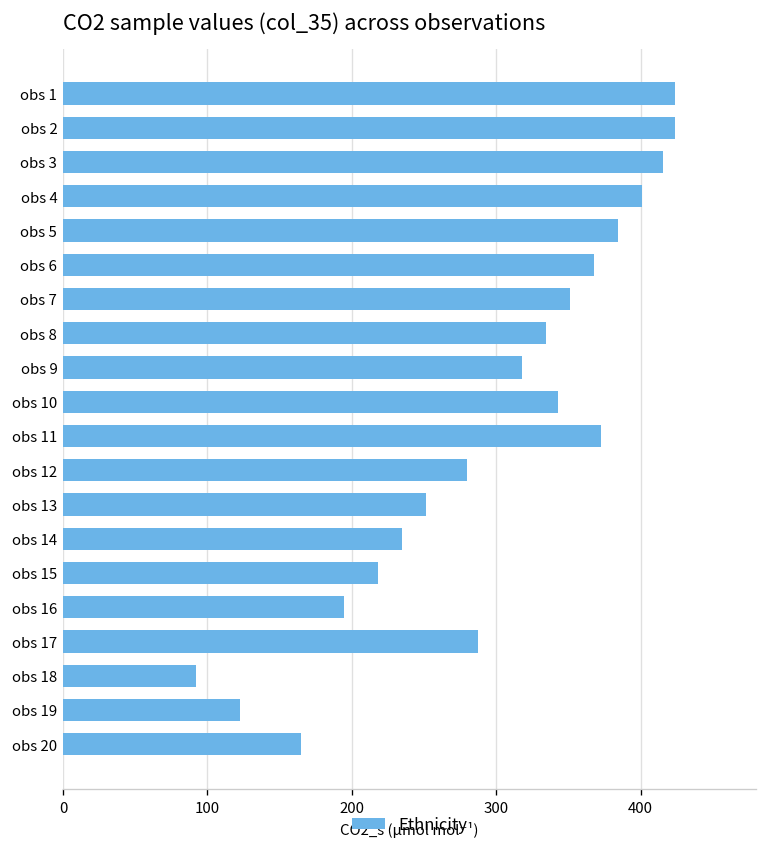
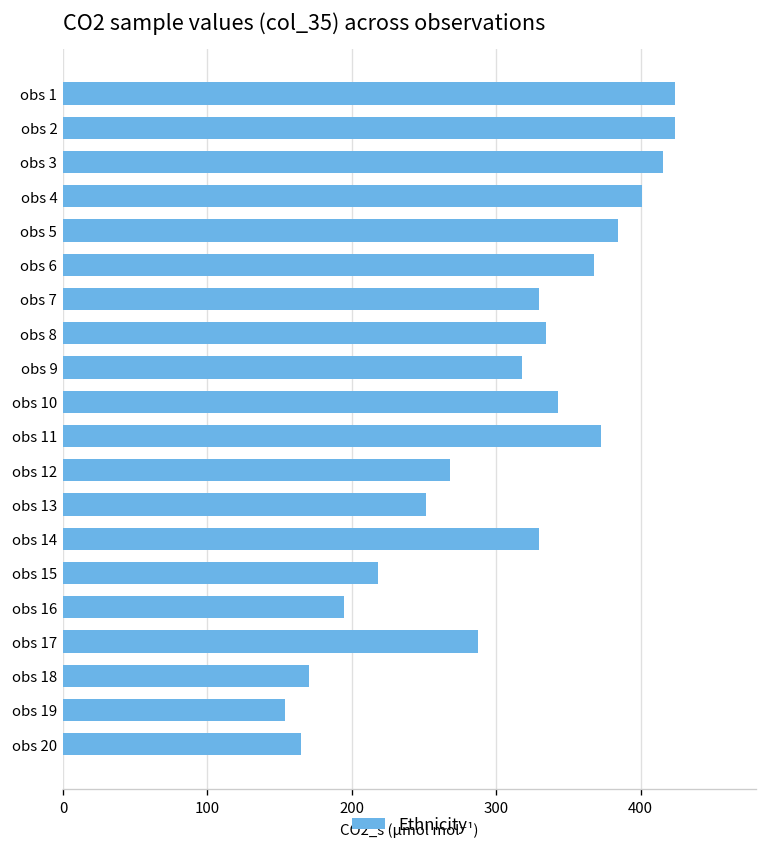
  {
    "obs 1": 424,
    "obs 2": 424,
    "obs 3": 416,
    "obs 4": 401,
    "obs 5": 385,
    "obs 6": 368,
-   "obs 7": 351,
+   "obs 7": 329,
    "obs 8": 335,
    "obs 9": 318,
    "obs 10": 343,
    "obs 11": 372,
-   "obs 12": 280,
+   "obs 12": 268,
    "obs 13": 251,
-   "obs 14": 235,
+   "obs 14": 330,
    "obs 15": 218,
    "obs 16": 195,
    "obs 17": 288,
-   "obs 18": 92,
-   "obs 19": 123,
+   "obs 18": 171,
+   "obs 19": 154,
    "obs 20": 165
  }
